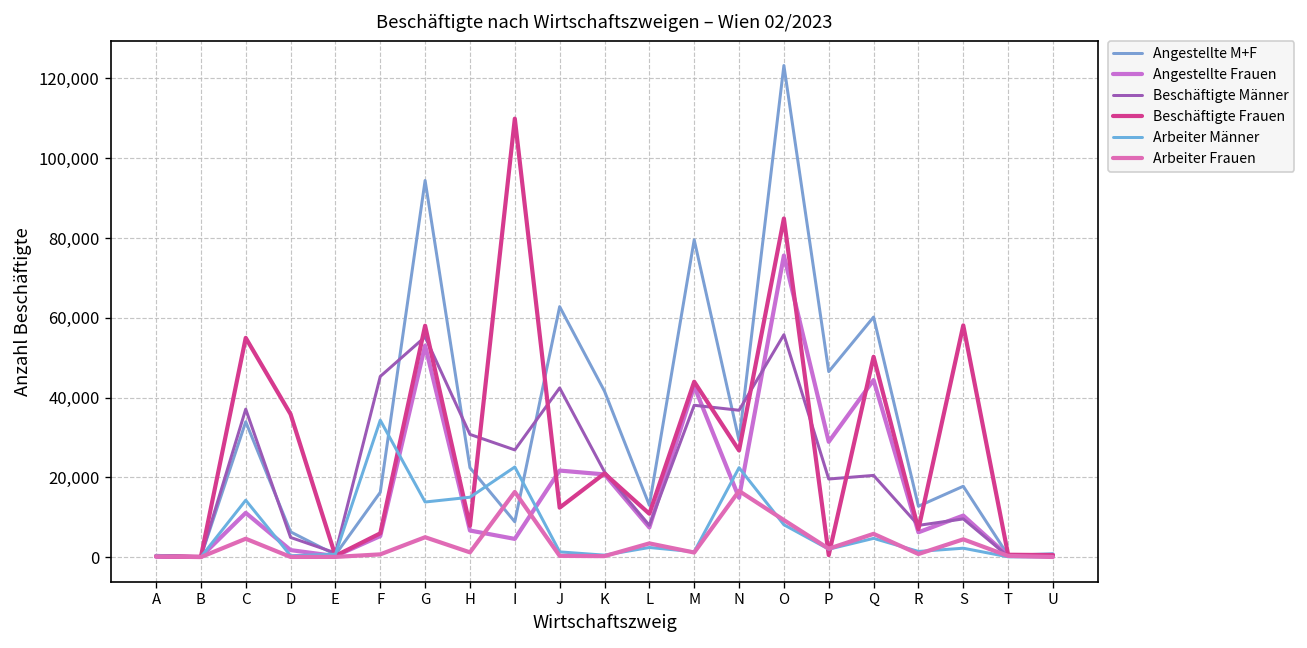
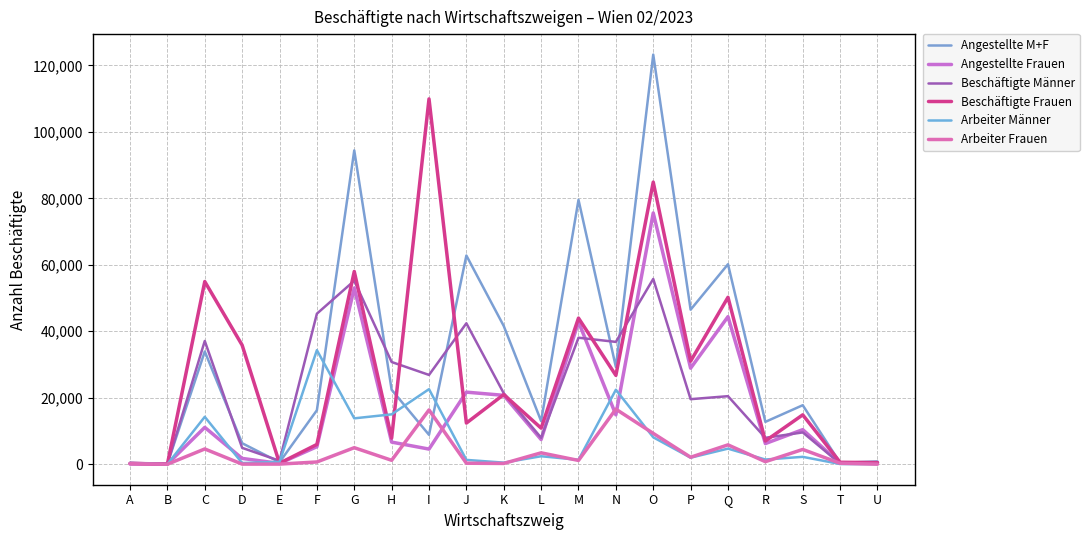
  {
    "Beschäftigte Frauen": {
      "C": "55,000",
      "D": "36,000",
      "G": "58,000",
      "H": "8,000",
      "I": "110,000",
      "J": "12,000",
      "L": "11,000",
      "M": "44,000",
      "N": "27,000",
      "O": "85,000",
-     "P": "1,000",
+     "P": "31,000",
      "Q": "50,000",
      "R": "7,000",
-     "S": "58,000"
+     "S": "15,000"
    }
  }
